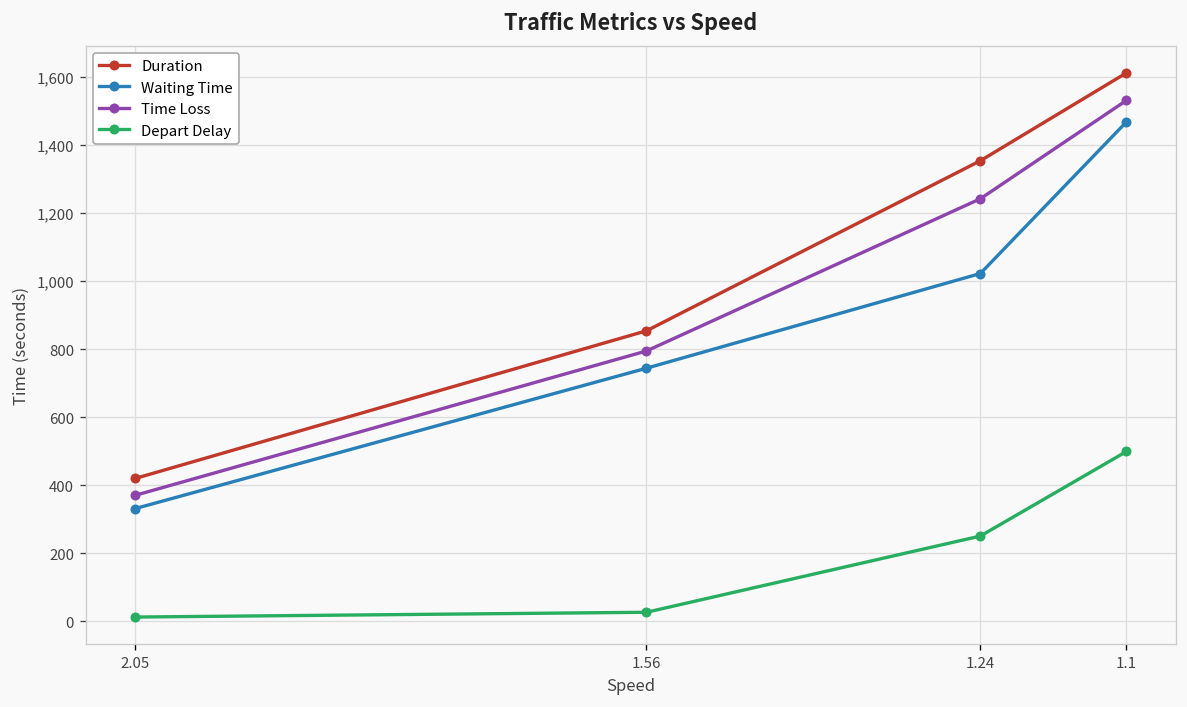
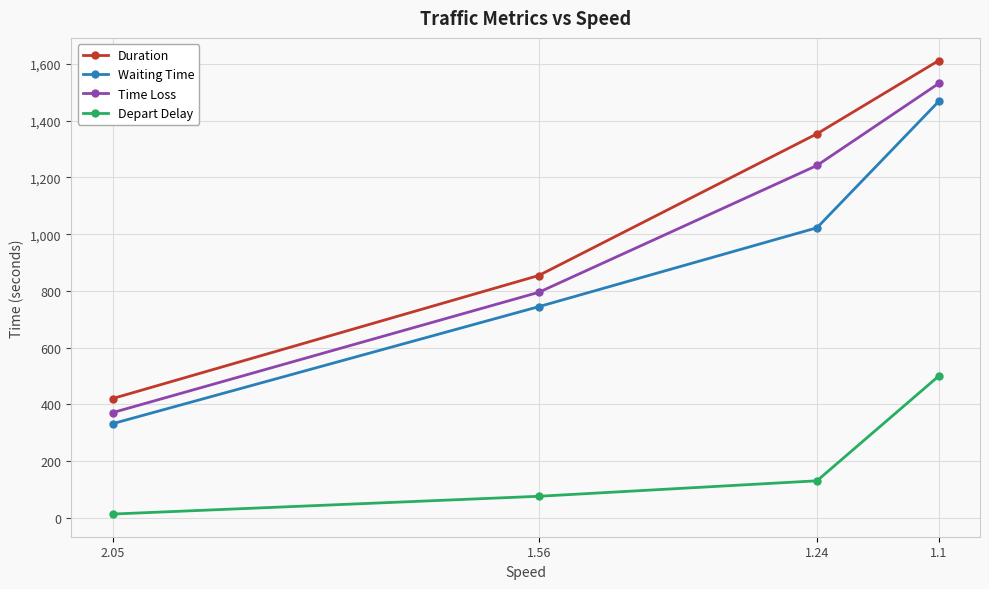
  {
    "Duration": {
      "2.05": "420",
      "1.56": "850",
      "1.24": "1,350",
      "1.1": "1,610"
    },
    "Waiting Time": {
      "2.05": "330",
      "1.56": "740",
      "1.24": "1,020",
      "1.1": "1,470"
    },
    "Time Loss": {
      "2.05": "370",
      "1.56": "790",
      "1.24": "1,240",
      "1.1": "1,530"
    },
    "Depart Delay": {
      "2.05": "10",
-     "1.56": "30",
-     "1.24": "250",
+     "1.56": "80",
+     "1.24": "130",
      "1.1": "500"
    }
  }
